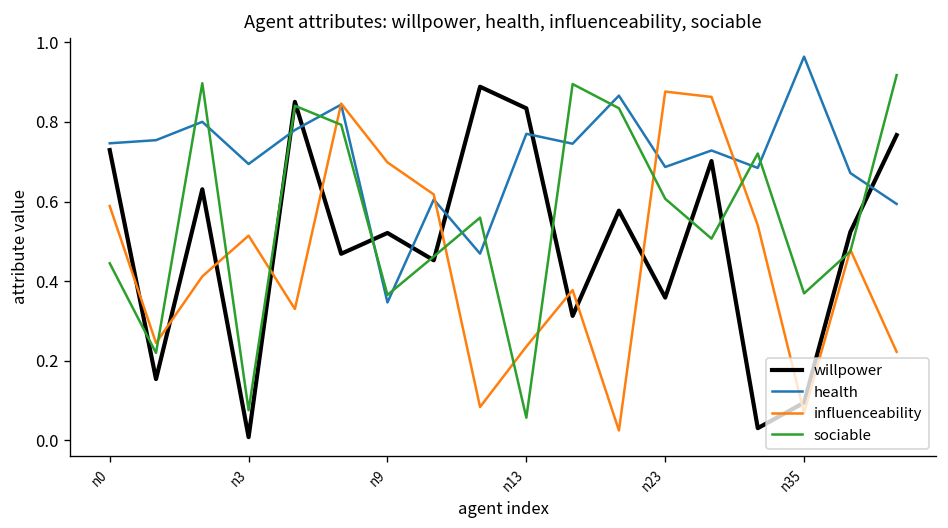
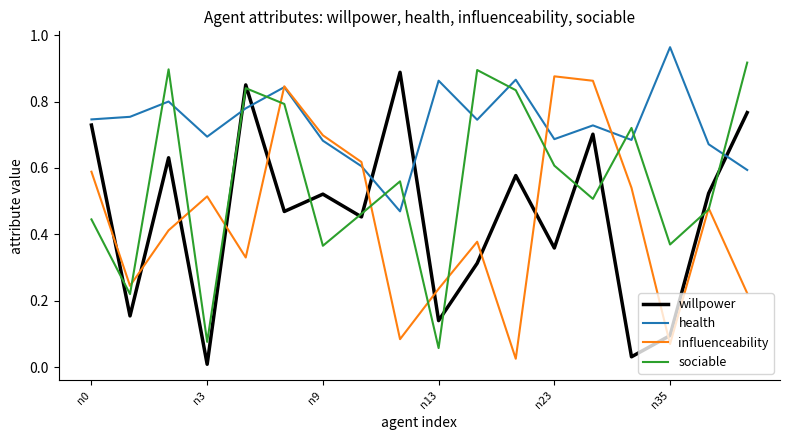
  {
    "willpower": {
      "n0": 0.73,
      "n3": 0.01,
      "n9": 0.52,
-     "n13": 0.83,
+     "n13": 0.14,
      "n23": 0.36
    },
    "health": {
      "n0": 0.75,
      "n3": 0.69,
-     "n9": 0.35,
-     "n13": 0.77,
+     "n9": 0.68,
+     "n13": 0.86,
      "n23": 0.69,
      "n35": 0.96
    },
    "influenceability": {
      "n0": 0.59,
      "n3": 0.51,
      "n9": 0.70,
      "n13": 0.24,
      "n23": 0.88
    },
    "sociable": {
      "n0": 0.45,
      "n3": 0.08,
      "n9": 0.37,
      "n13": 0.06,
      "n23": 0.61,
      "n35": 0.37
    }
  }
